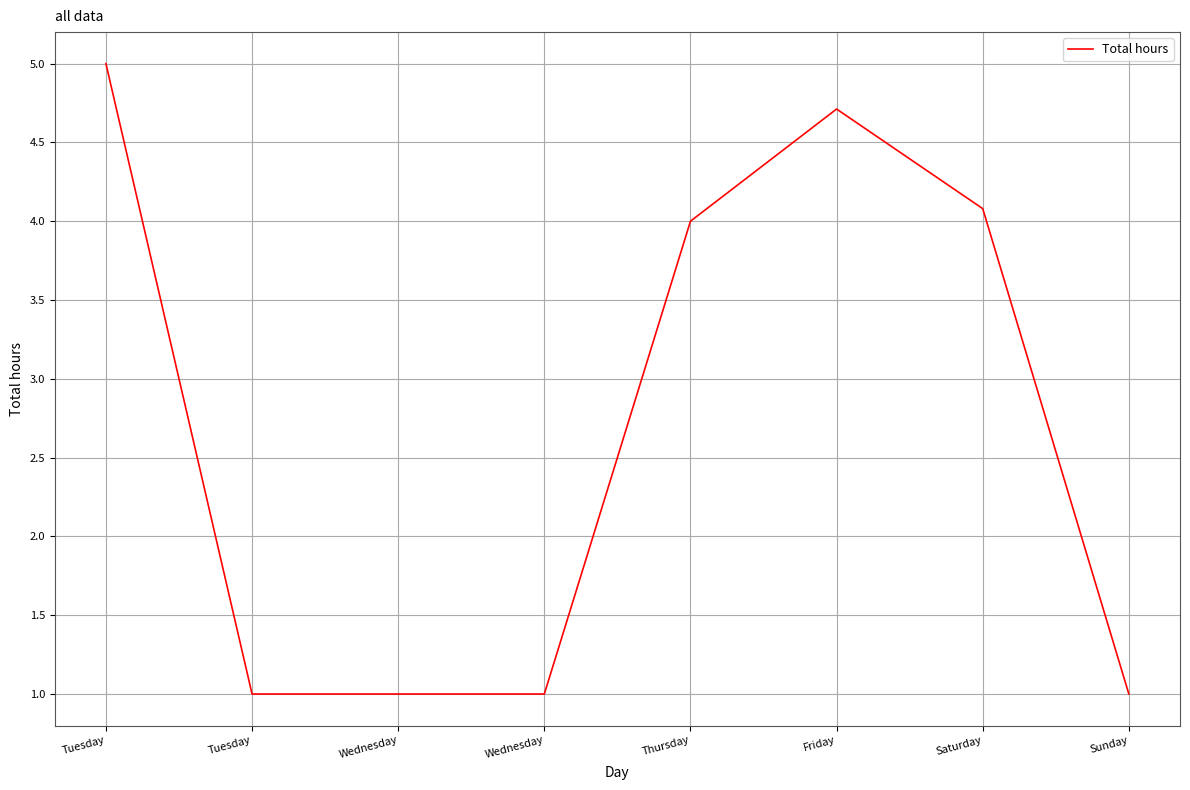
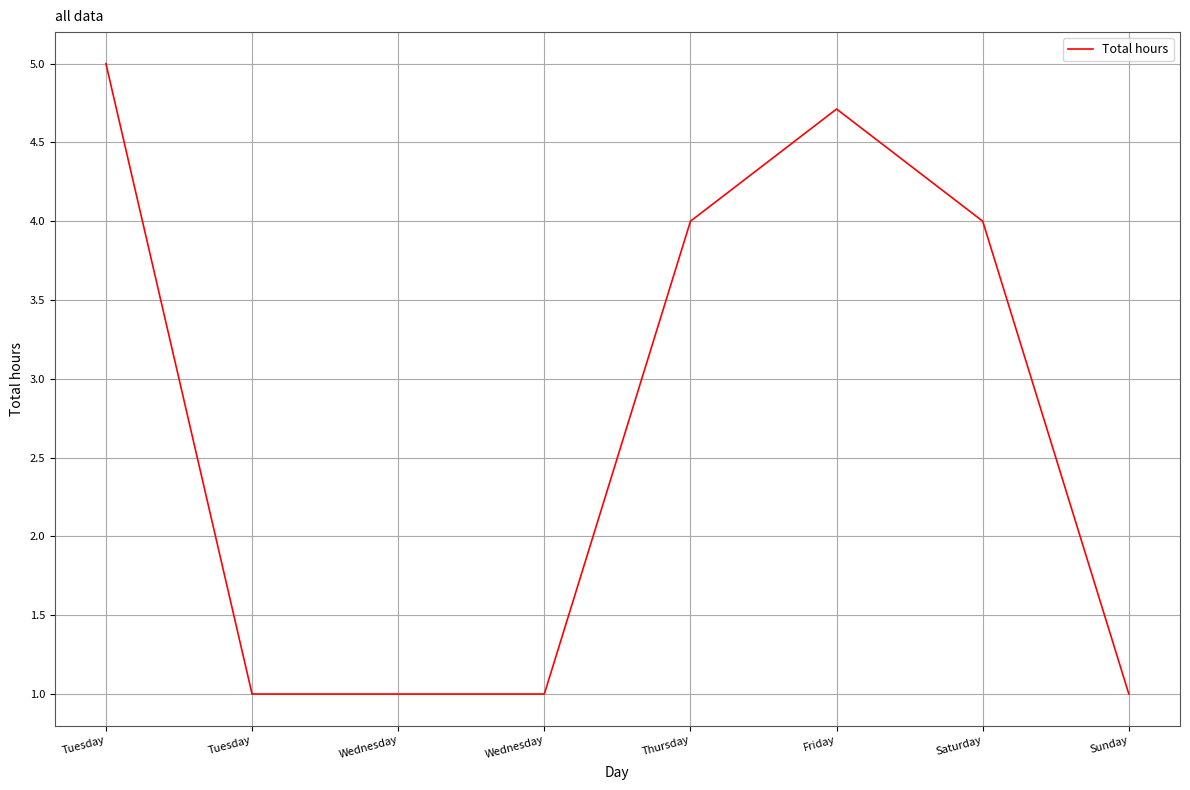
  {
    "Thursday": 4.00,
    "Friday": 4.71,
-   "Saturday": 4.08,
+   "Saturday": 4.00,
    "Sunday": 1.00
  }
